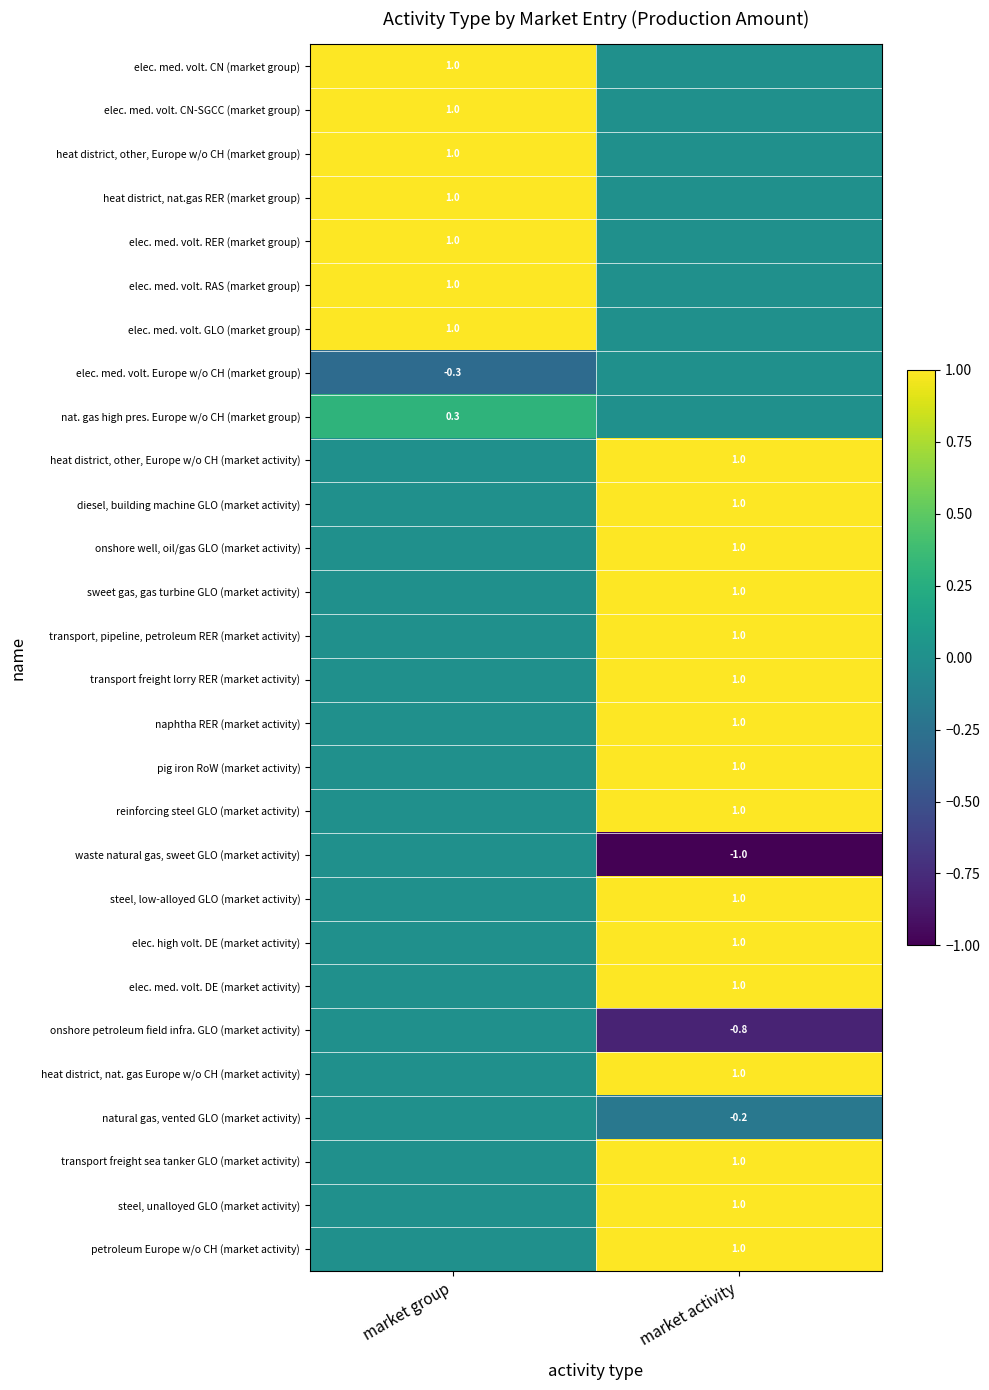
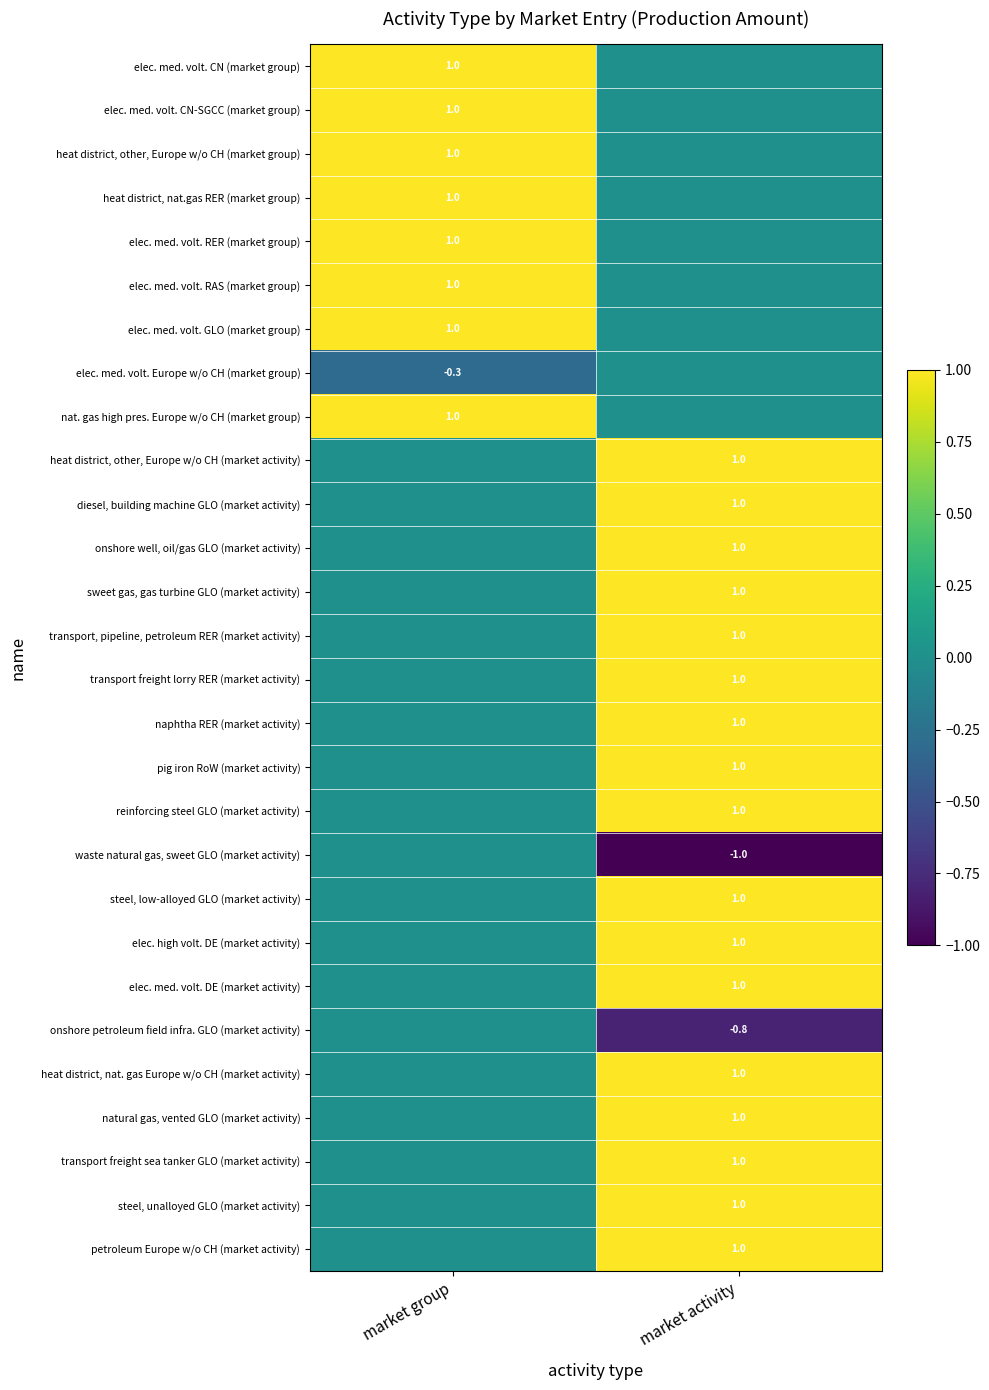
  {
    "elec. med. volt. CN (market group)": {
      "market group": 1.0
    },
    "elec. med. volt. CN-SGCC (market group)": {
      "market group": 1.0
    },
    "heat district, other, Europe w/o CH (market group)": {
      "market group": 1.0
    },
    "heat district, nat.gas RER (market group)": {
      "market group": 1.0
    },
    "elec. med. volt. RER (market group)": {
      "market group": 1.0
    },
    "elec. med. volt. RAS (market group)": {
      "market group": 1.0
    },
    "elec. med. volt. GLO (market group)": {
      "market group": 1.0
    },
    "elec. med. volt. Europe w/o CH (market group)": {
      "market group": -0.3
    },
    "nat. gas high pres. Europe w/o CH (market group)": {
-     "market group": 0.3
+     "market group": 1.0
    },
    "heat district, other, Europe w/o CH (market activity)": {
      "market activity": 1.0
    },
    "diesel, building machine GLO (market activity)": {
      "market activity": 1.0
    },
    "onshore well, oil/gas GLO (market activity)": {
      "market activity": 1.0
    },
    "sweet gas, gas turbine GLO (market activity)": {
      "market activity": 1.0
    },
    "transport, pipeline, petroleum RER (market activity)": {
      "market activity": 1.0
    },
    "transport freight lorry RER (market activity)": {
      "market activity": 1.0
    },
    "naphtha RER (market activity)": {
      "market activity": 1.0
    },
    "pig iron RoW (market activity)": {
      "market activity": 1.0
    },
    "reinforcing steel GLO (market activity)": {
      "market activity": 1.0
    },
    "waste natural gas, sweet GLO (market activity)": {
      "market activity": -1.0
    },
    "steel, low-alloyed GLO (market activity)": {
      "market activity": 1.0
    },
    "elec. high volt. DE (market activity)": {
      "market activity": 1.0
    },
    "elec. med. volt. DE (market activity)": {
      "market activity": 1.0
    },
    "onshore petroleum field infra. GLO (market activity)": {
      "market activity": -0.8
    },
    "heat district, nat. gas Europe w/o CH (market activity)": {
      "market activity": 1.0
    },
    "natural gas, vented GLO (market activity)": {
-     "market activity": -0.2
+     "market activity": 1.0
    },
    "transport freight sea tanker GLO (market activity)": {
      "market activity": 1.0
    },
    "steel, unalloyed GLO (market activity)": {
      "market activity": 1.0
    },
    "petroleum Europe w/o CH (market activity)": {
      "market activity": 1.0
    }
  }
